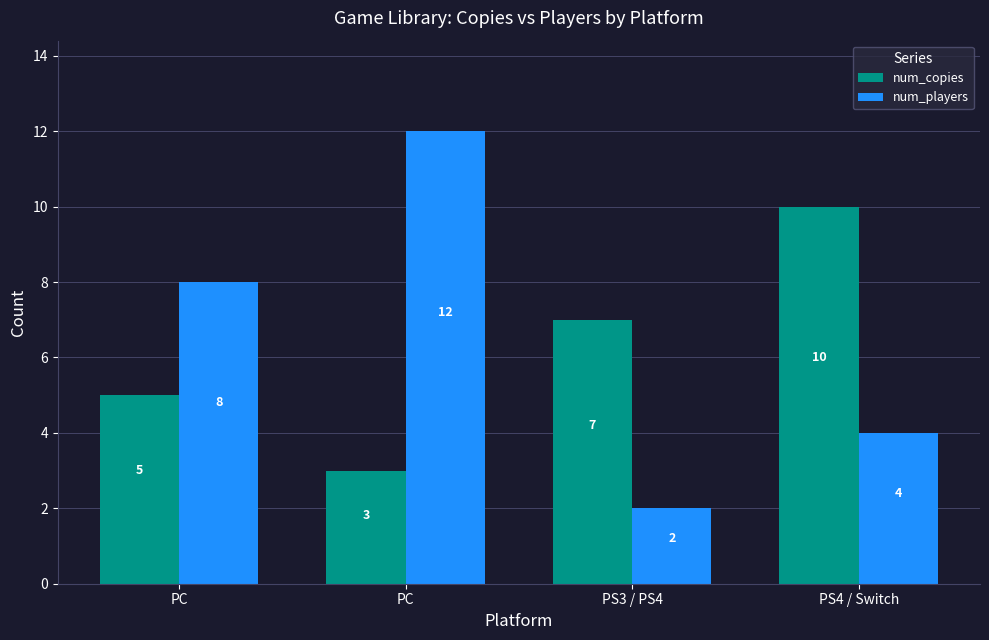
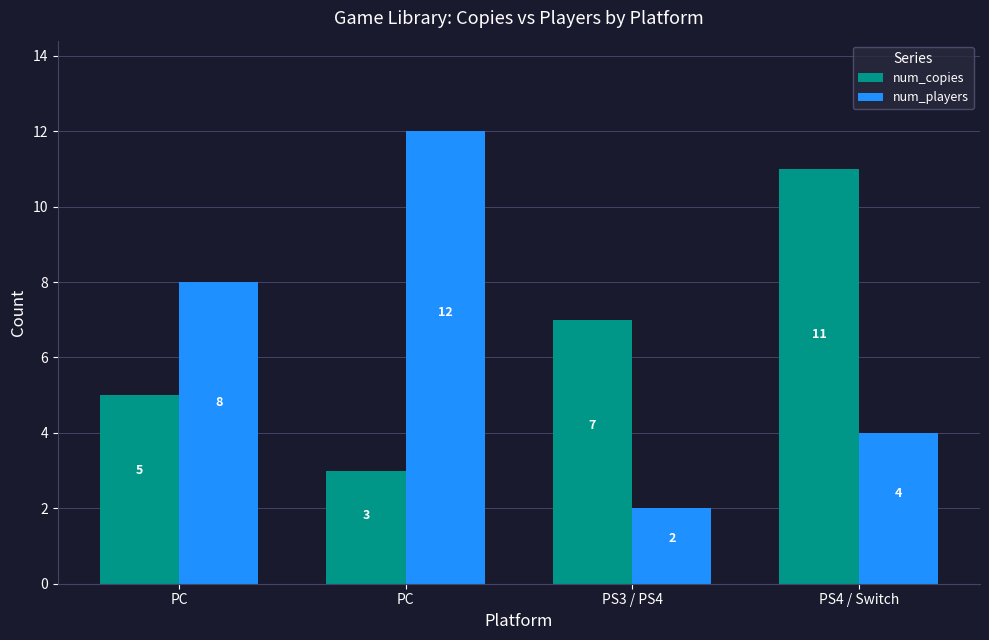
  {
    "num_copies": {
      "PS3 / PS4": 7,
-     "PS4 / Switch": 10
+     "PS4 / Switch": 11
    },
    "num_players": {
      "PS3 / PS4": 2,
      "PS4 / Switch": 4
    }
  }
